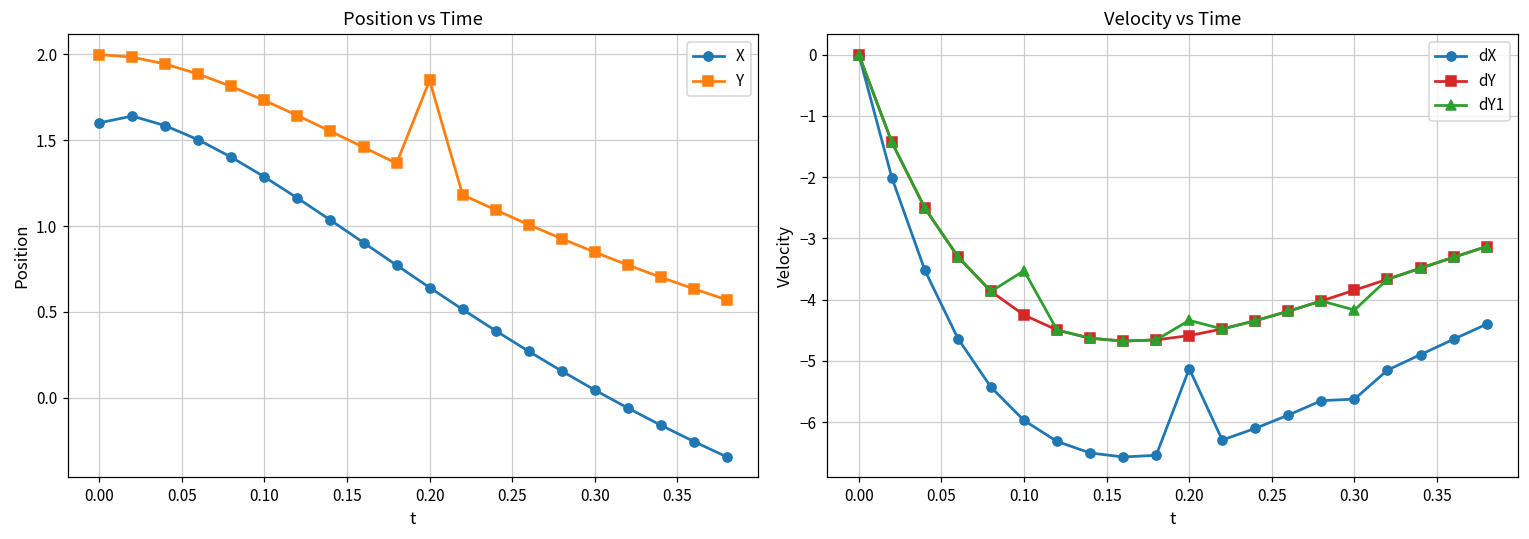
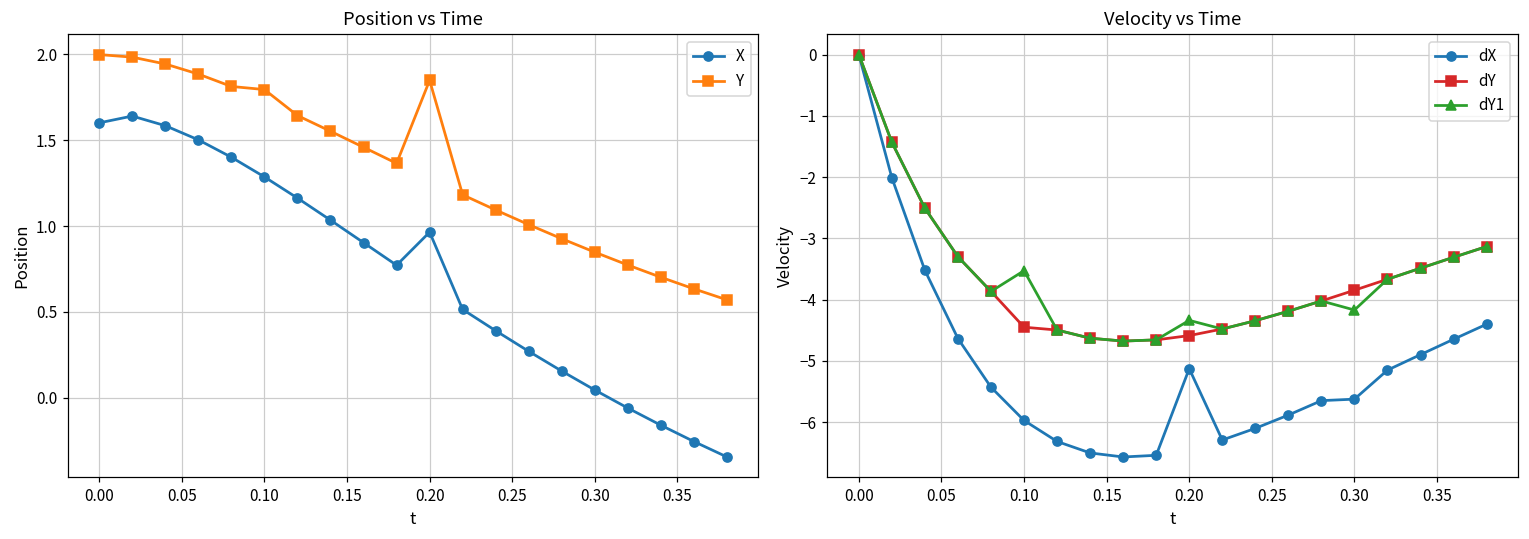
  {
    "Position vs Time": {
      "X": {
        "0.00": 1.60,
        "0.10": 1.29,
-       "0.20": 0.64,
+       "0.20": 0.96,
        "0.30": 0.05
      },
      "Y": {
        "0.00": 2.00,
-       "0.10": 1.73,
+       "0.10": 1.79,
        "0.20": 1.85,
        "0.30": 0.85
      }
    },
    "Velocity vs Time": {
      "dX": {
        "0.10": -6.0,
        "0.20": -5.1,
        "0.30": -5.6
      },
      "dY": {
-       "0.10": -4.3,
+       "0.10": -4.5,
        "0.20": -4.6,
        "0.30": -3.8
      },
      "dY1": {
        "0.10": -3.5,
        "0.20": -4.3,
        "0.30": -4.2
      }
    }
  }
